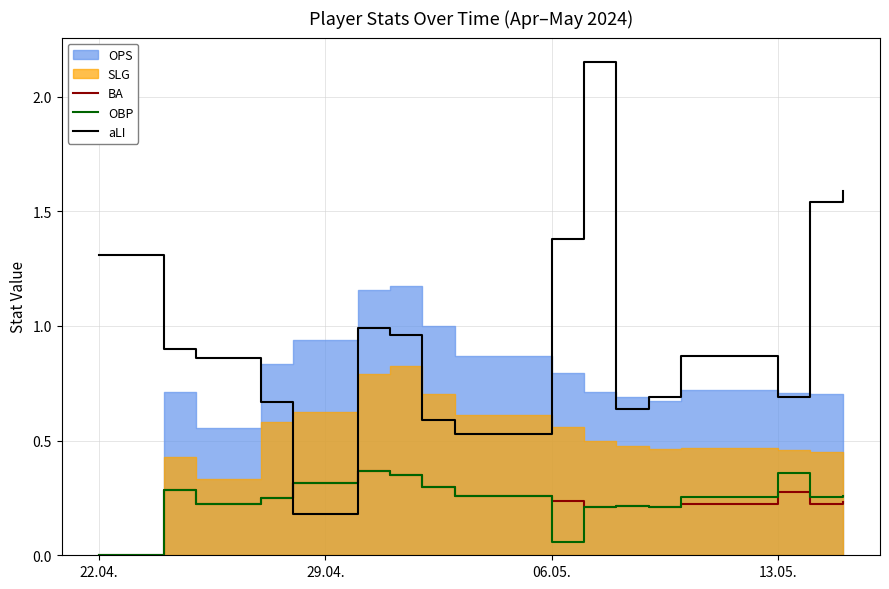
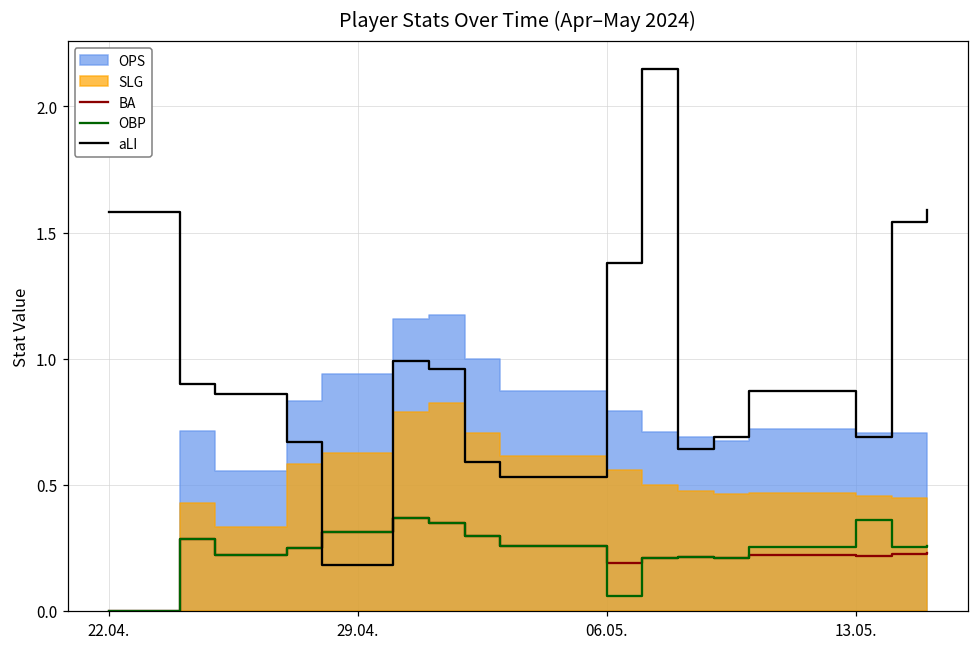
  {
    "BA": {
-     "06.05.": 0.24,
-     "13.05.": 0.28
+     "06.05.": 0.19,
+     "13.05.": 0.22
    },
    "OBP": {
      "06.05.": 0.06,
      "13.05.": 0.36
    },
    "aLI": {
-     "22.04.": 1.31,
+     "22.04.": 1.58,
      "06.05.": 1.38,
      "13.05.": 0.69
    }
  }
